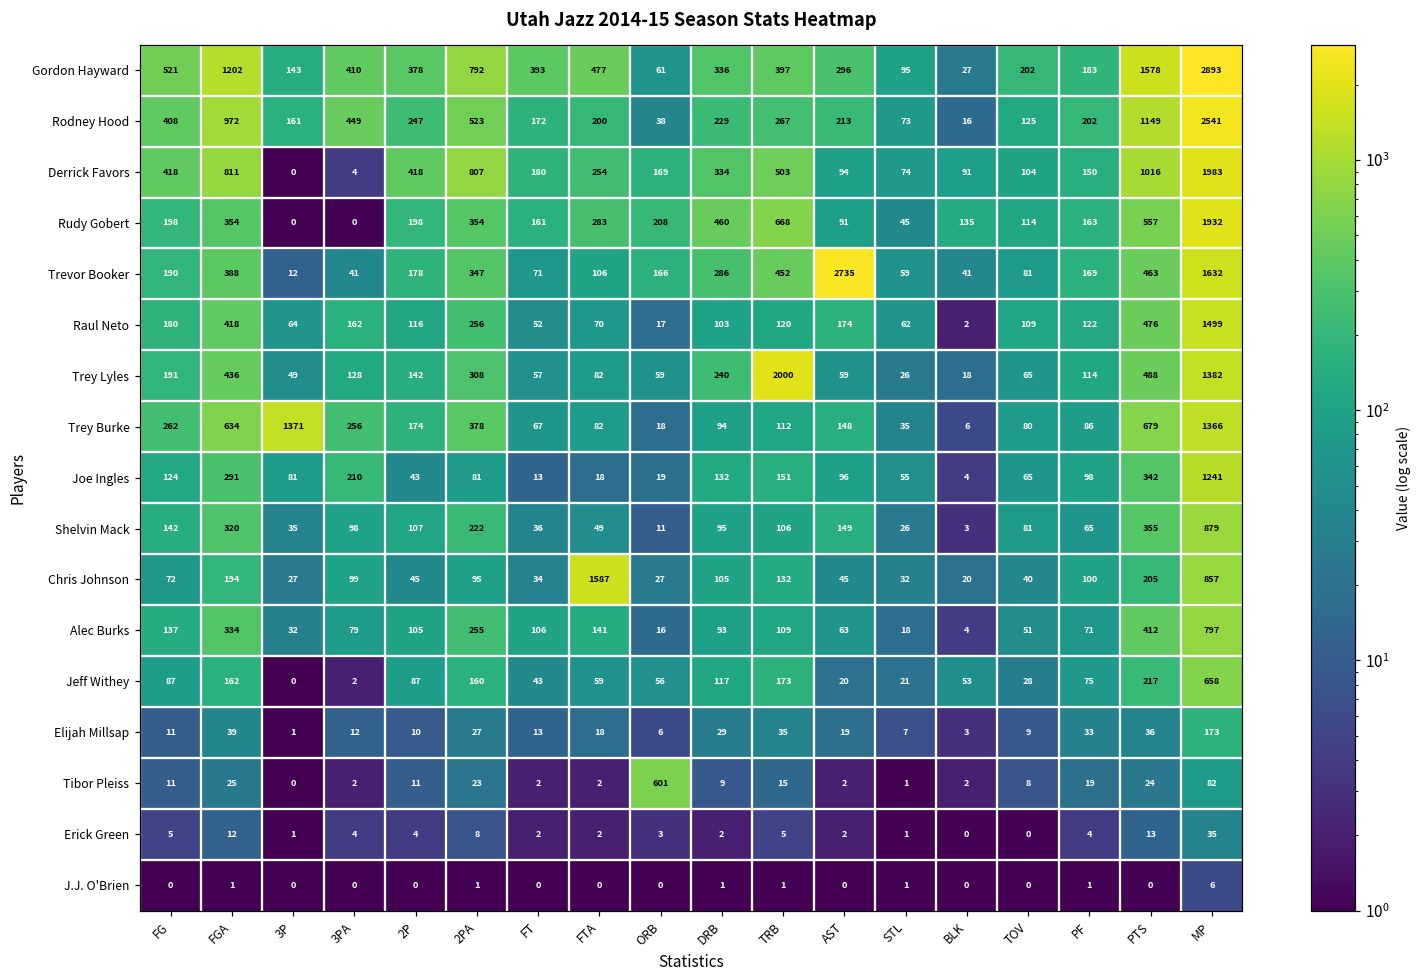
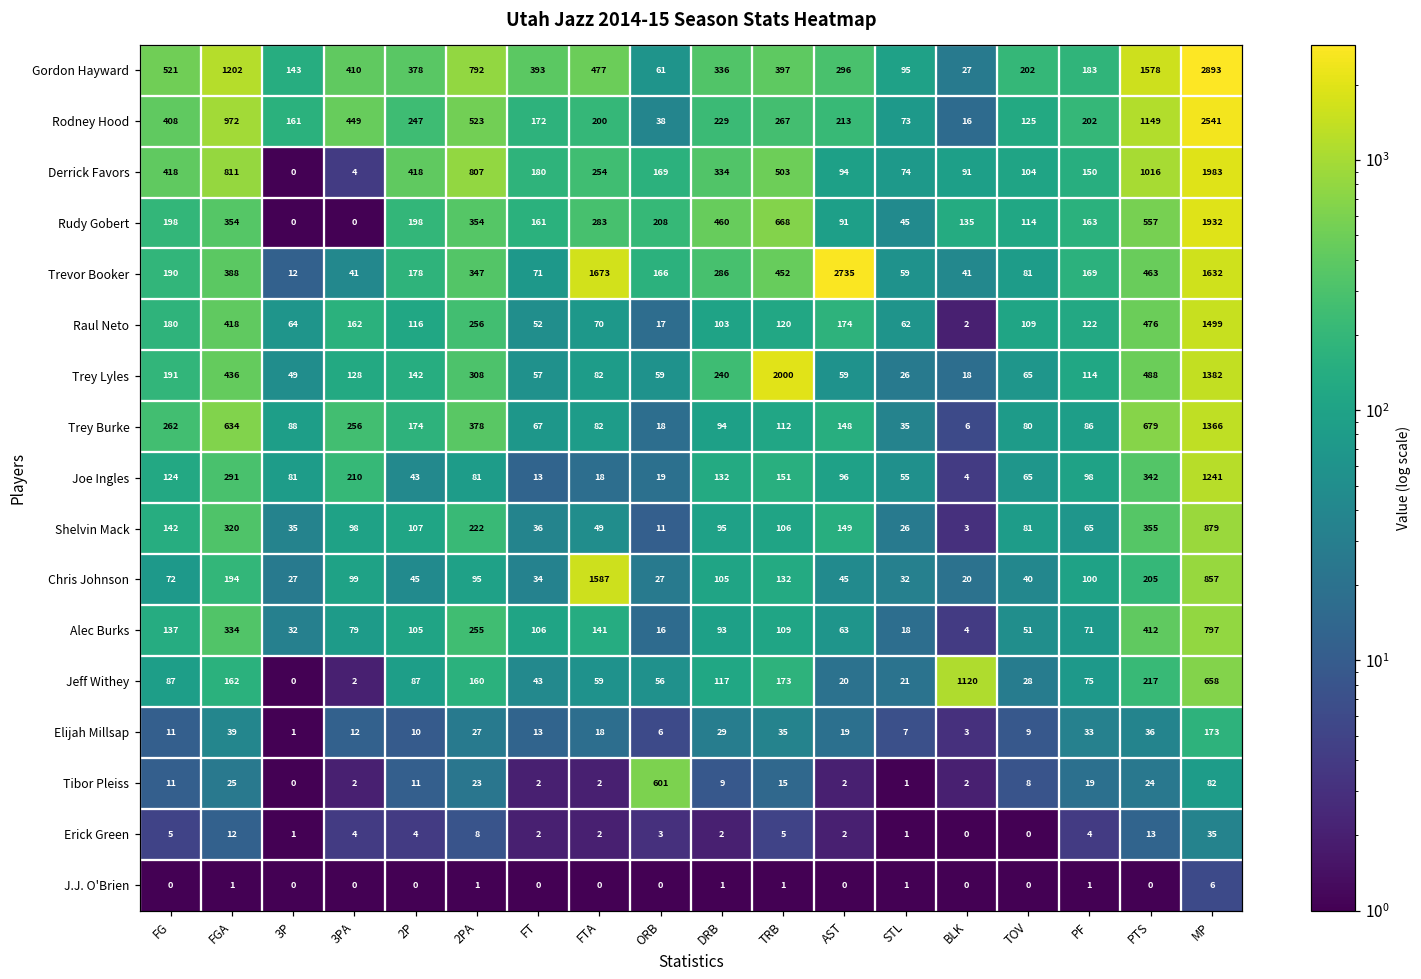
  {
    "Trevor Booker": {
      "FG": 190,
      "FGA": 388,
      "3P": 12,
      "3PA": 41,
      "2P": 178,
      "2PA": 347,
      "FT": 71,
-     "FTA": 106,
+     "FTA": 1673,
      "ORB": 166,
      "DRB": 286,
      "TRB": 452,
      "AST": 2735,
      "STL": 59,
      "BLK": 41,
      "TOV": 81,
      "PF": 169,
      "PTS": 463,
      "MP": 1632
    },
    "Trey Burke": {
      "FG": 262,
      "FGA": 634,
-     "3P": 1371,
+     "3P": 88,
      "3PA": 256,
      "2P": 174,
      "2PA": 378,
      "FT": 67,
      "FTA": 82,
      "ORB": 18,
      "DRB": 94,
      "TRB": 112,
      "AST": 148,
      "STL": 35,
      "BLK": 6,
      "TOV": 80,
      "PF": 86,
      "PTS": 679,
      "MP": 1366
    },
    "Jeff Withey": {
      "FG": 87,
      "FGA": 162,
      "3P": 0,
      "3PA": 2,
      "2P": 87,
      "2PA": 160,
      "FT": 43,
      "FTA": 59,
      "ORB": 56,
      "DRB": 117,
      "TRB": 173,
      "AST": 20,
      "STL": 21,
-     "BLK": 53,
+     "BLK": 1120,
      "TOV": 28,
      "PF": 75,
      "PTS": 217,
      "MP": 658
    }
  }
